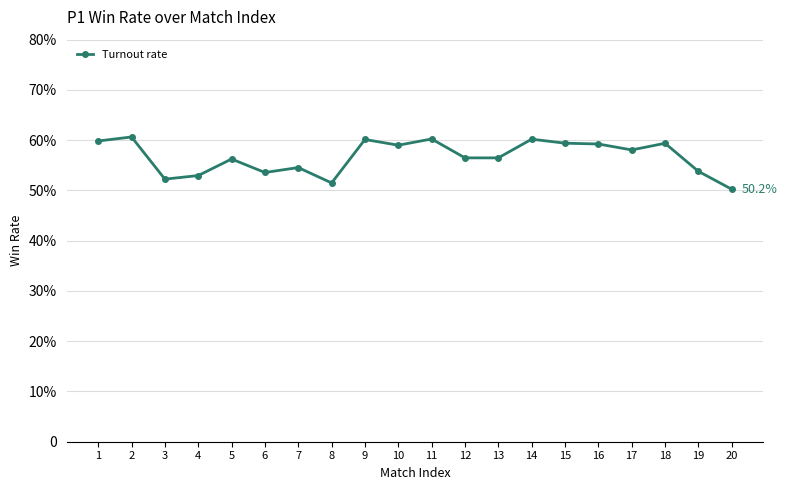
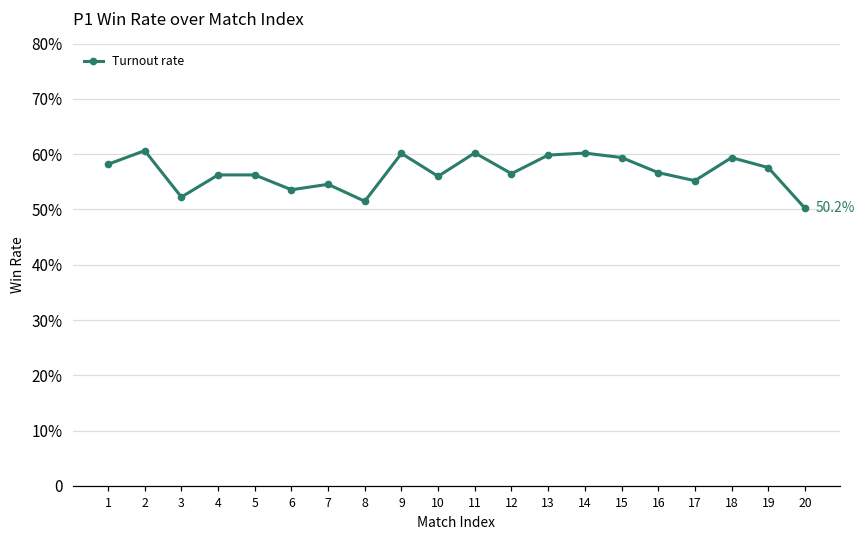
  {
-   "1": "60%",
+   "1": "58%",
    "2": "61%",
    "3": "52%",
-   "4": "53%",
+   "4": "56%",
    "5": "56%",
    "6": "54%",
    "7": "55%",
    "8": "51%",
    "9": "60%",
-   "10": "59%",
+   "10": "56%",
    "11": "60%",
    "12": "56%",
-   "13": "56%",
+   "13": "60%",
    "14": "60%",
    "15": "59%",
-   "16": "59%",
-   "17": "58%",
+   "16": "57%",
+   "17": "55%",
    "18": "59%",
-   "19": "54%"
+   "19": "58%"
  }
